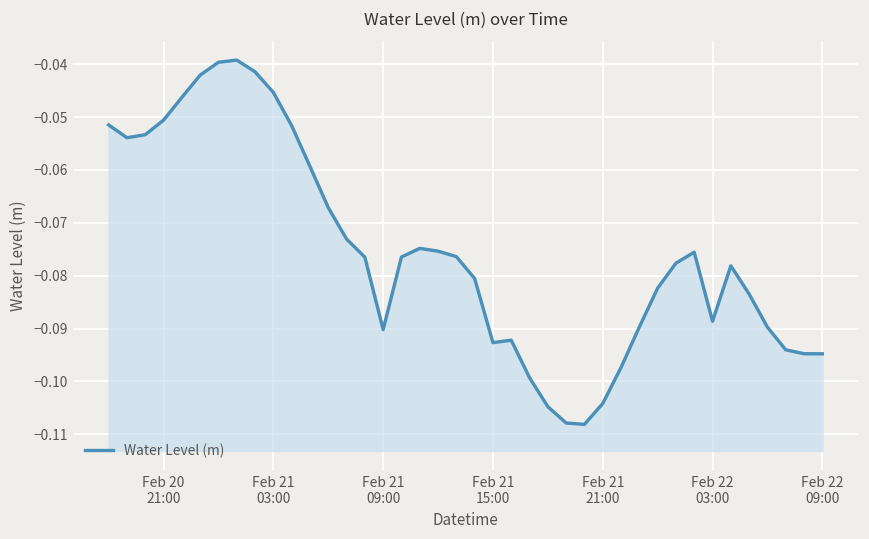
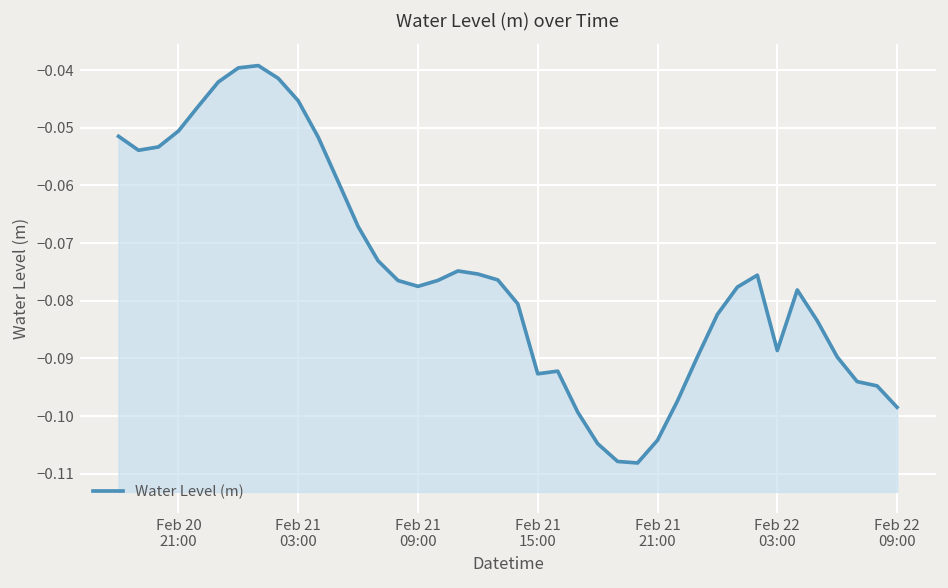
  {
    "Feb 20 21:00": -0.051,
    "Feb 21 03:00": -0.045,
-   "Feb 21 09:00": -0.090,
+   "Feb 21 09:00": -0.077,
    "Feb 21 15:00": -0.093,
    "Feb 21 21:00": -0.104,
    "Feb 22 03:00": -0.089,
-   "Feb 22 09:00": -0.095
+   "Feb 22 09:00": -0.098
  }
